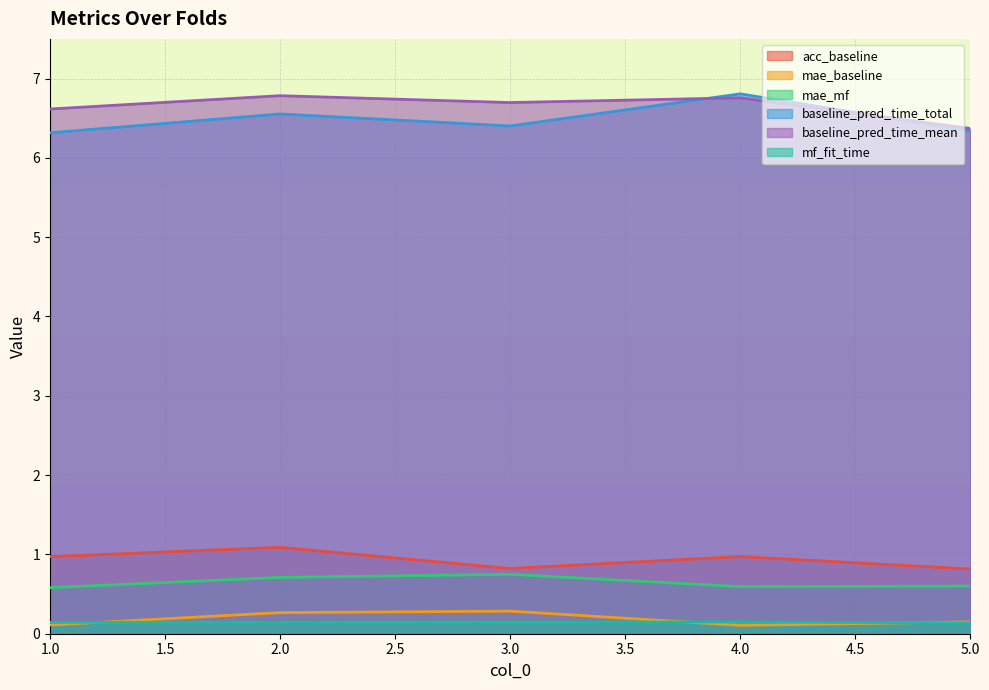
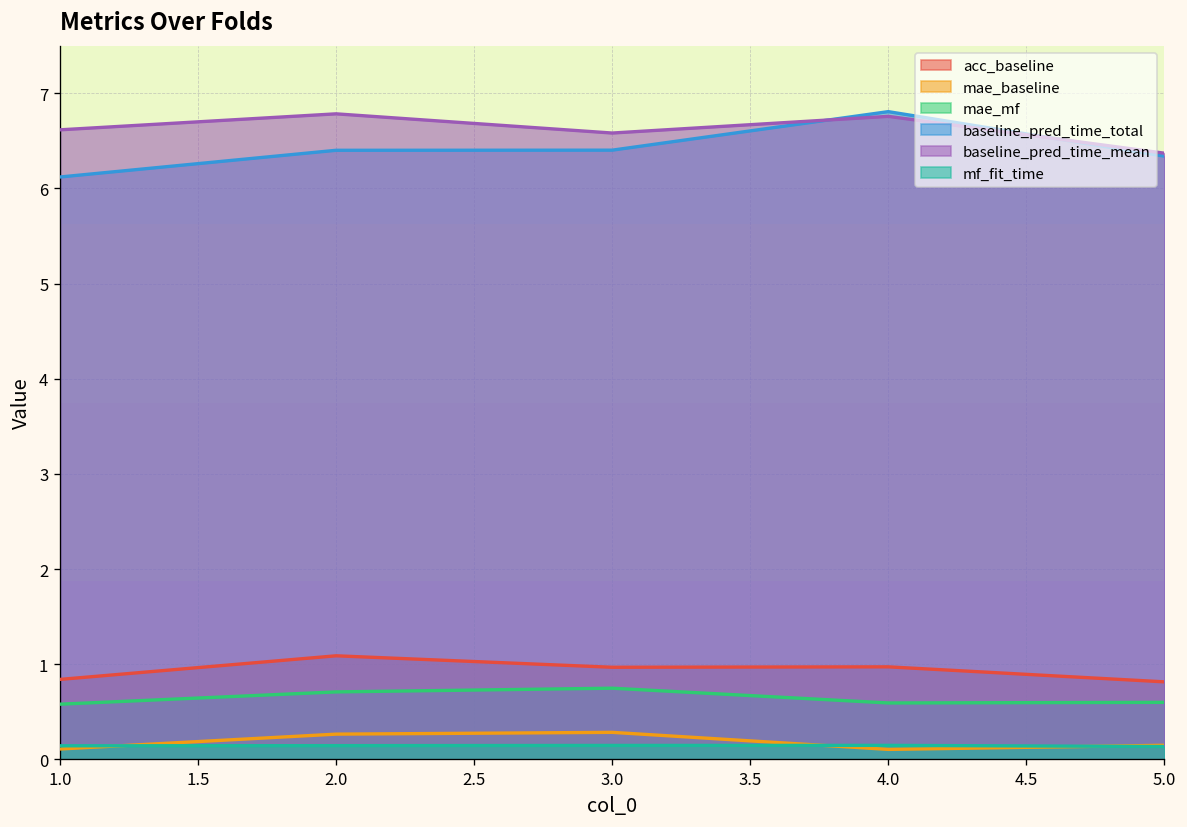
  {
    "acc_baseline": {
-     "1.0": 1.0,
+     "1.0": 0.8,
      "2.0": 1.1,
-     "3.0": 0.8,
+     "3.0": 1.0,
      "4.0": 1.0,
      "5.0": 0.8
    },
    "mae_baseline": {
      "1.0": 0.1,
      "2.0": 0.3,
      "3.0": 0.3,
      "4.0": 0.1
    },
    "baseline_pred_time_total": {
-     "1.0": 6.3,
-     "2.0": 6.6,
+     "1.0": 6.1,
+     "2.0": 6.4,
      "3.0": 6.4,
      "4.0": 6.8
    },
    "baseline_pred_time_mean": {
      "1.0": 6.6,
      "2.0": 6.8,
-     "3.0": 6.7,
+     "3.0": 6.6,
      "4.0": 6.8
    }
  }
